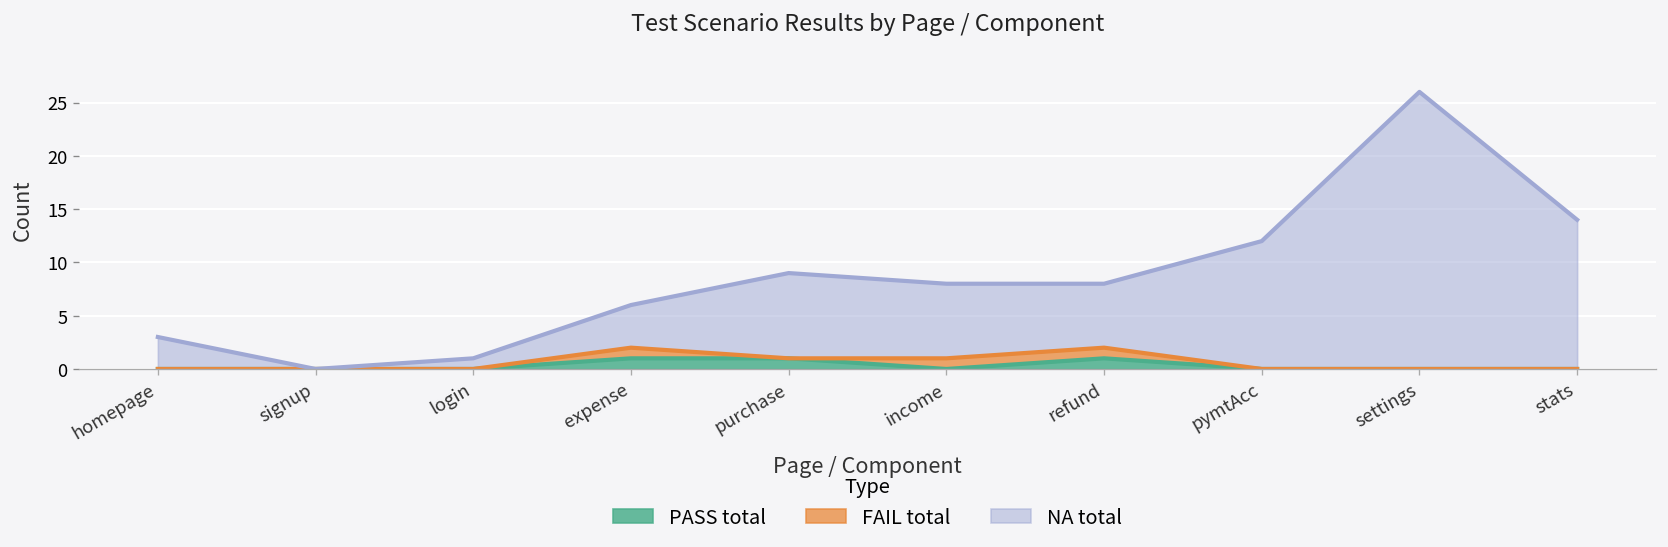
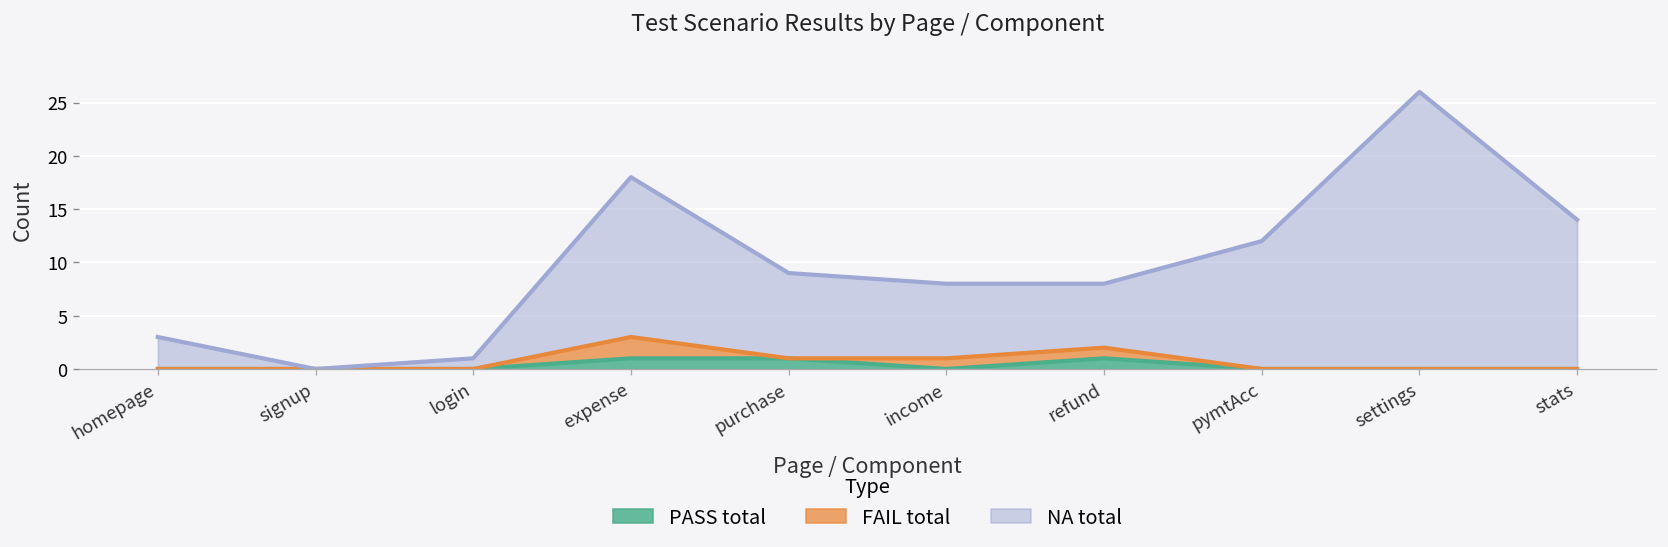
  {
    "PASS total": {
      "expense": 1,
      "income": 0,
      "refund": 1
    },
    "FAIL total": {
-     "expense": 1,
+     "expense": 2,
      "income": 1,
      "refund": 2
    },
    "NA total": {
      "homepage": 3,
      "login": 1,
-     "expense": 4,
+     "expense": 15,
      "purchase": 8,
      "income": 7,
      "refund": 6,
      "pymtAcc": 12,
      "settings": 26,
      "stats": 14
    }
  }
